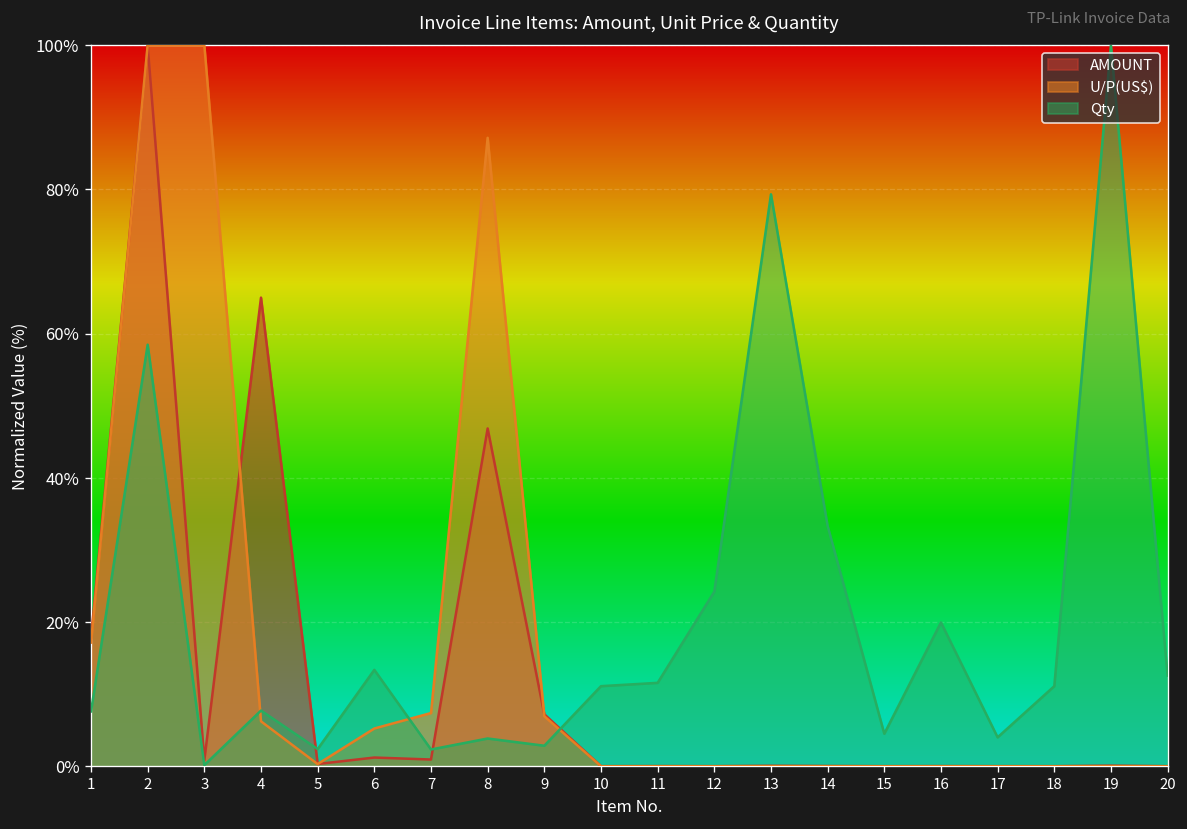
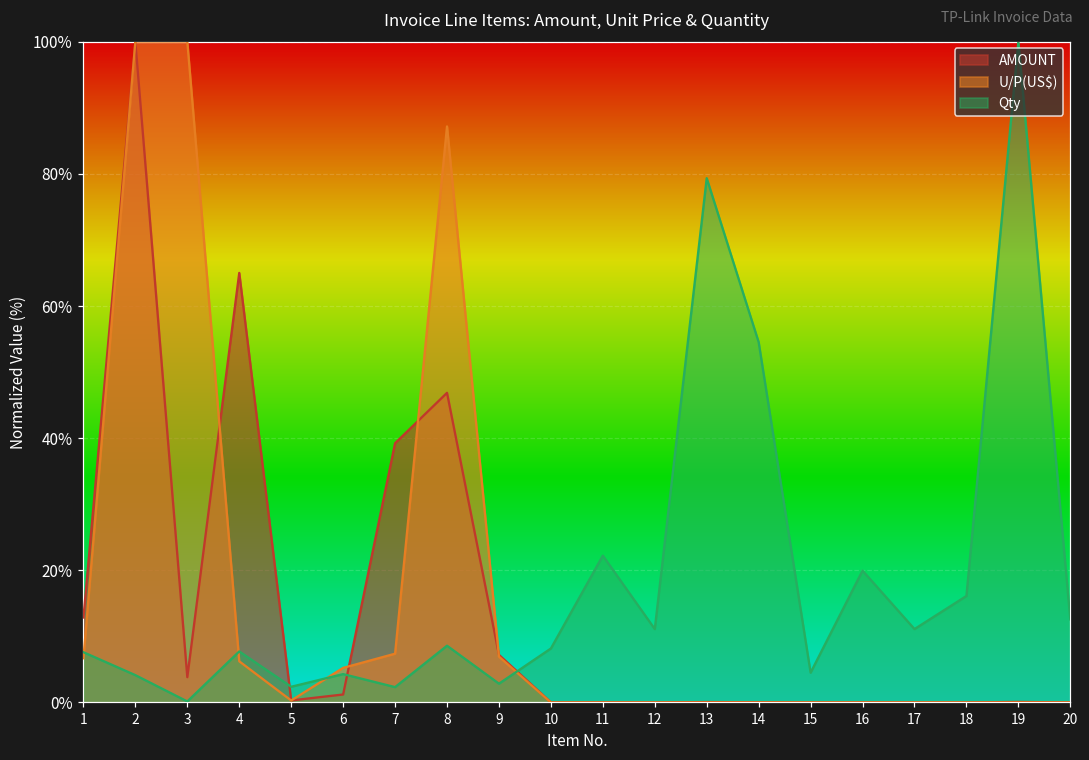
  {
    "AMOUNT": {
-     "1": "18%",
-     "3": "1%",
+     "1": "13%",
+     "3": "4%",
      "4": "65%",
      "6": "1%",
-     "7": "1%",
+     "7": "39%",
      "8": "47%"
    },
    "U/P(US$)": {
-     "1": "17%",
+     "1": "7%",
      "3": "100%",
      "4": "6%",
      "6": "5%",
      "7": "7%",
      "8": "87%"
    },
    "Qty": {
      "1": "8%",
-     "2": "58%",
+     "2": "4%",
      "3": "0%",
      "4": "8%",
      "5": "2%",
-     "6": "13%",
+     "6": "4%",
      "7": "2%",
-     "8": "4%",
+     "8": "9%",
      "9": "3%",
-     "10": "11%",
-     "11": "12%",
-     "12": "24%",
+     "10": "8%",
+     "11": "22%",
+     "12": "11%",
      "13": "79%",
-     "14": "33%",
+     "14": "55%",
      "15": "5%",
      "16": "20%",
-     "17": "4%",
-     "18": "11%",
+     "17": "11%",
+     "18": "16%",
      "19": "100%",
      "20": "13%"
    }
  }
